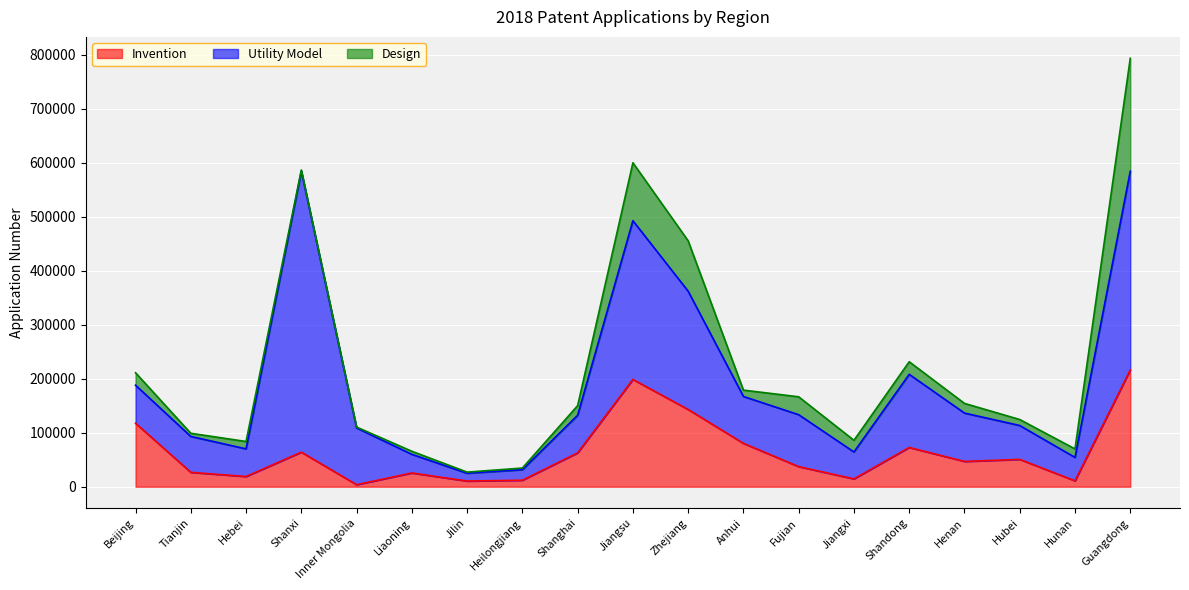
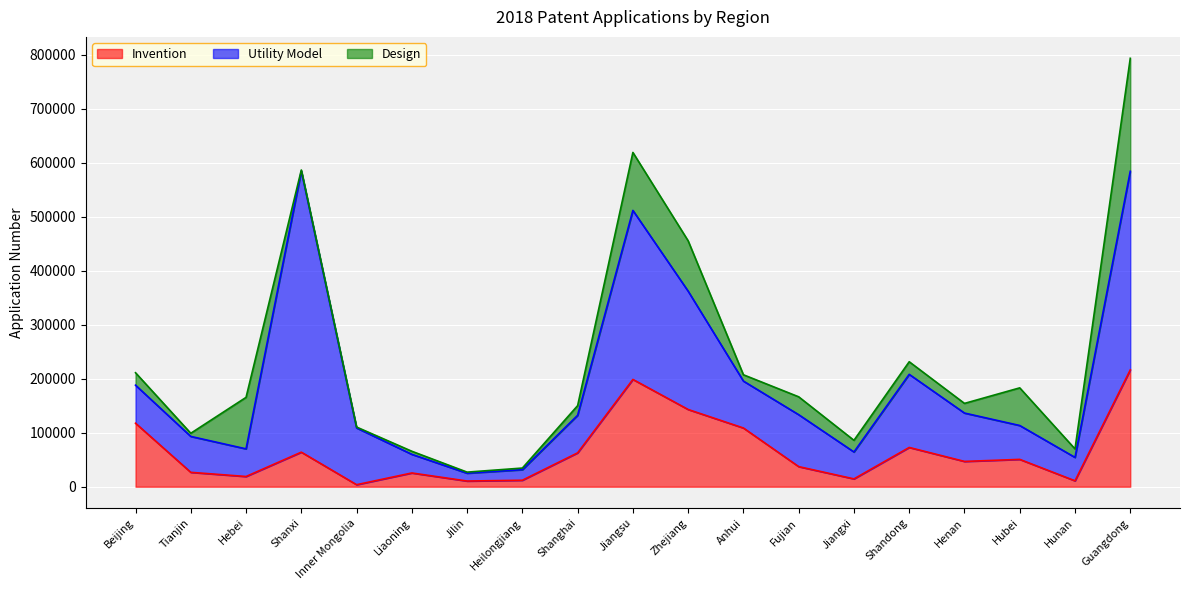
  {
    "Invention": {
      "Beijing": 120000,
      "Tianjin": 30000,
      "Hebei": 20000,
      "Shanxi": 60000,
      "Inner Mongolia": 0,
      "Liaoning": 30000,
      "Jilin": 10000,
      "Heilongjiang": 10000,
      "Shanghai": 60000,
      "Jiangsu": 200000,
      "Zhejiang": 140000,
-     "Anhui": 80000,
+     "Anhui": 110000,
      "Fujian": 40000,
      "Jiangxi": 10000,
      "Shandong": 70000,
      "Henan": 50000,
      "Hubei": 50000,
      "Hunan": 10000,
      "Guangdong": 220000
    },
    "Utility Model": {
      "Beijing": 70000,
      "Tianjin": 70000,
      "Hebei": 50000,
      "Liaoning": 30000,
      "Shanghai": 70000,
-     "Jiangsu": 290000,
+     "Jiangsu": 310000,
      "Zhejiang": 220000,
      "Anhui": 90000,
      "Fujian": 100000,
      "Jiangxi": 50000,
      "Shandong": 140000,
      "Henan": 90000,
      "Hubei": 60000,
      "Hunan": 40000,
      "Guangdong": 370000
    },
    "Design": {
      "Beijing": 20000,
      "Tianjin": 10000,
-     "Hebei": 10000,
+     "Hebei": 100000,
      "Liaoning": 10000,
      "Shanghai": 20000,
      "Jiangsu": 110000,
      "Zhejiang": 90000,
      "Anhui": 10000,
      "Fujian": 30000,
      "Jiangxi": 20000,
      "Shandong": 20000,
      "Henan": 20000,
-     "Hubei": 10000,
+     "Hubei": 70000,
      "Hunan": 20000,
      "Guangdong": 210000
    }
  }
